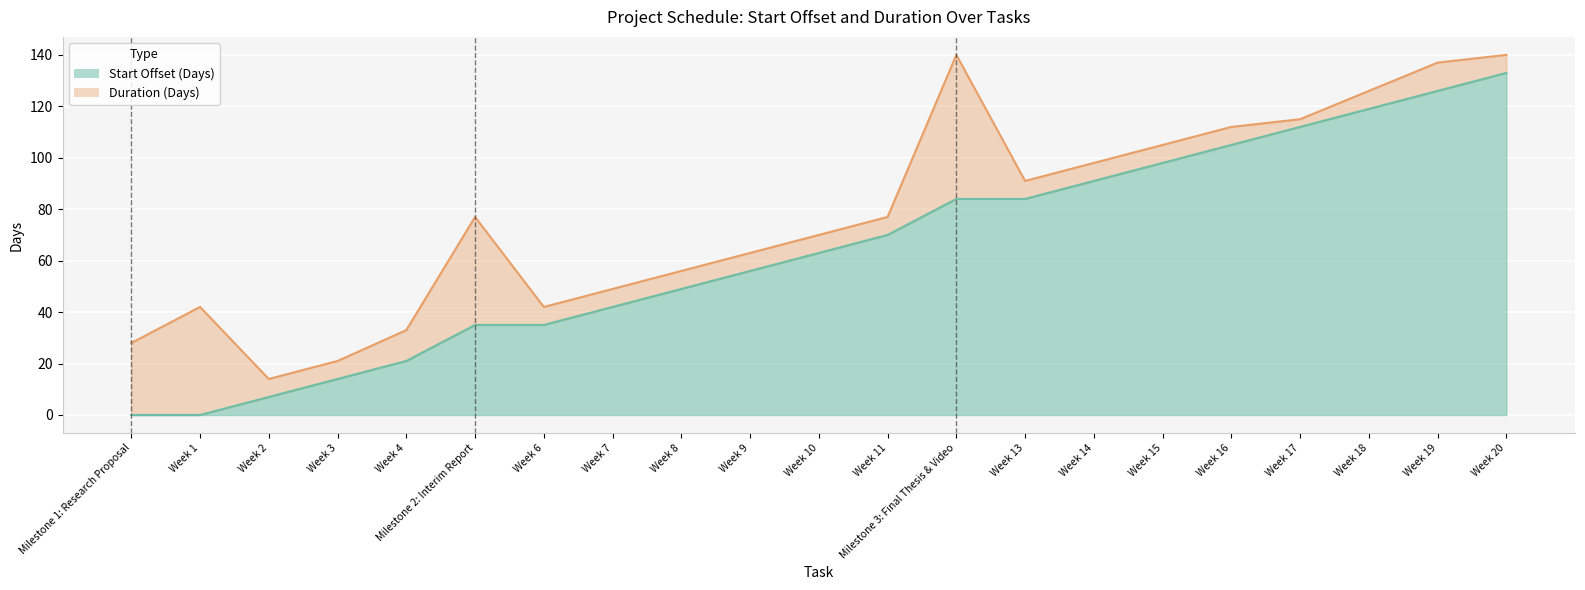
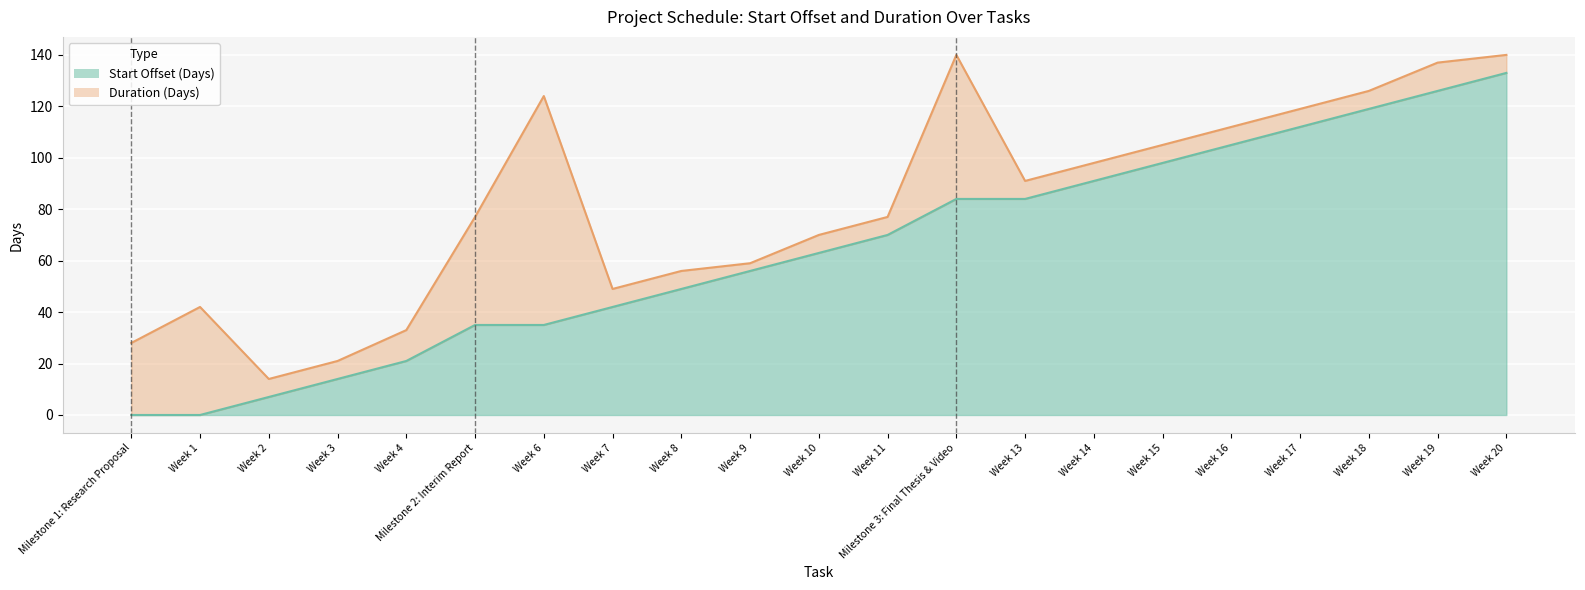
  {
    "Start Offset (Days)": {
      "Milestone 1: Research Proposal": 0,
      "Week 1": 0,
      "Week 2": 7,
      "Week 3": 14,
      "Week 4": 21,
      "Milestone 2: Interim Report": 35,
      "Week 6": 35,
      "Week 7": 42,
      "Week 8": 49,
      "Week 9": 56,
      "Week 10": 63,
      "Week 11": 70,
      "Milestone 3: Final Thesis & Video": 84,
      "Week 13": 84,
      "Week 14": 91,
      "Week 15": 98,
      "Week 16": 105,
      "Week 17": 112,
      "Week 18": 119,
      "Week 19": 126,
      "Week 20": 133
    },
    "Duration (Days)": {
      "Milestone 1: Research Proposal": 28,
      "Week 1": 42,
      "Week 2": 7,
      "Week 3": 7,
      "Week 4": 12,
      "Milestone 2: Interim Report": 42,
-     "Week 6": 7,
+     "Week 6": 89,
      "Week 7": 7,
      "Week 8": 7,
-     "Week 9": 7,
+     "Week 9": 3,
      "Week 10": 7,
      "Week 11": 7,
      "Milestone 3: Final Thesis & Video": 56,
      "Week 13": 7,
      "Week 14": 7,
      "Week 15": 7,
      "Week 16": 7,
-     "Week 17": 3,
+     "Week 17": 7,
      "Week 18": 7,
      "Week 19": 11,
      "Week 20": 7
    }
  }
